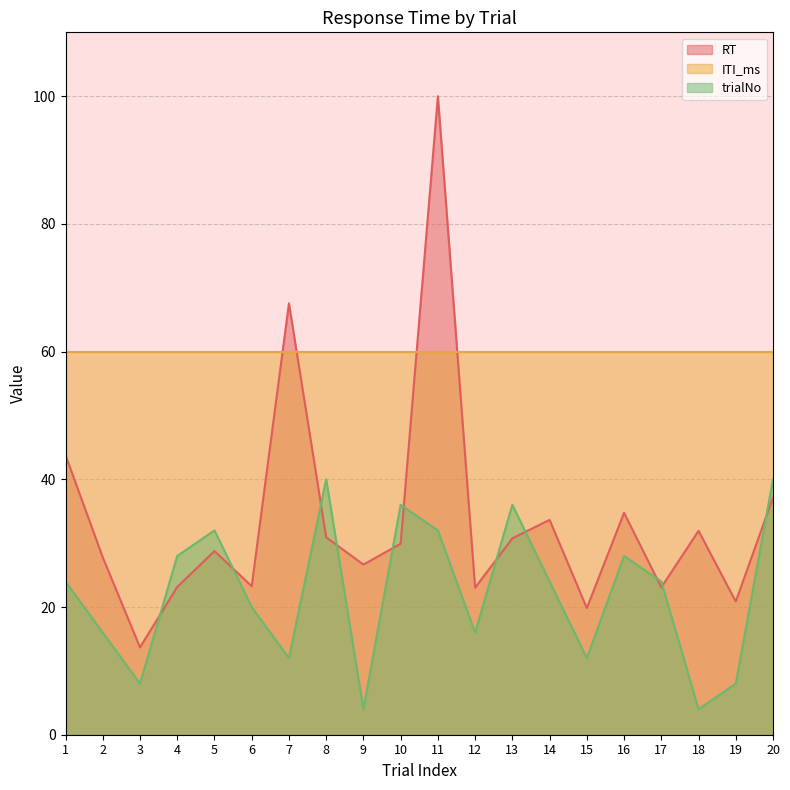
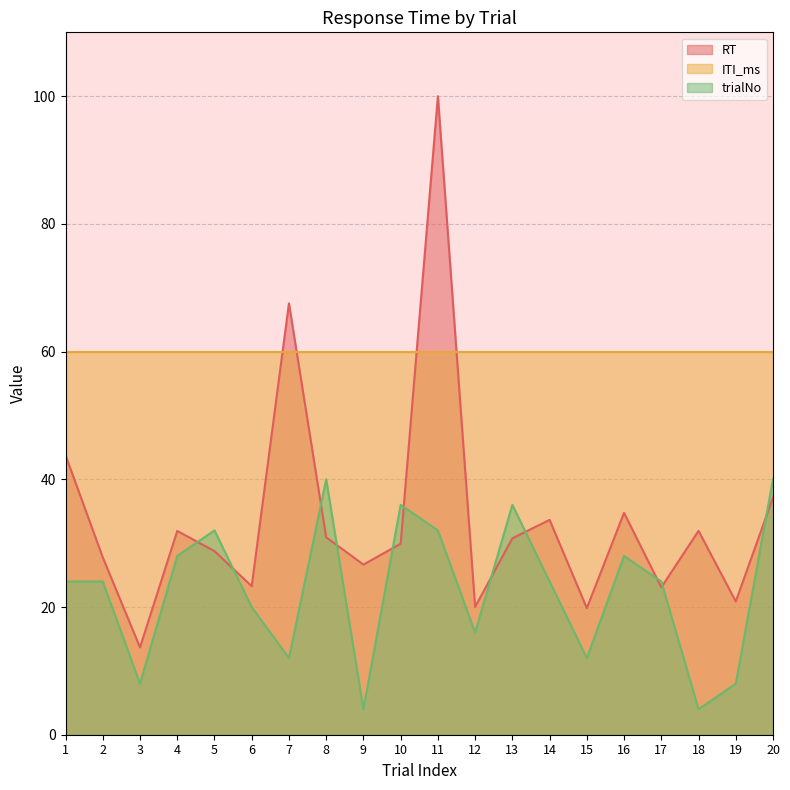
  {
    "RT": {
      "1": 44,
      "2": 28,
      "3": 14,
-     "4": 23,
+     "4": 32,
      "5": 29,
      "6": 23,
      "7": 68,
      "8": 31,
      "9": 27,
      "10": 30,
      "11": 100,
-     "12": 23,
+     "12": 20,
      "13": 31,
      "14": 34,
      "15": 20,
      "16": 35,
      "17": 23,
      "18": 32,
      "19": 21,
      "20": 37
    },
    "ITI_ms": {
      "1": 60,
      "2": 60,
      "3": 60,
      "4": 60,
      "5": 60,
      "6": 60,
      "7": 60,
      "8": 60,
      "9": 60,
      "10": 60,
      "11": 60,
      "12": 60,
      "13": 60,
      "14": 60,
      "15": 60,
      "16": 60,
      "17": 60,
      "18": 60,
      "19": 60,
      "20": 60
    },
    "trialNo": {
      "1": 24,
-     "2": 16,
+     "2": 24,
      "3": 8,
      "4": 28,
      "5": 32,
      "6": 20,
      "7": 12,
      "8": 40,
      "9": 4,
      "10": 36,
      "11": 32,
      "12": 16,
      "13": 36,
      "14": 24,
      "15": 12,
      "16": 28,
      "17": 24,
      "18": 4,
      "19": 8,
      "20": 40
    }
  }
